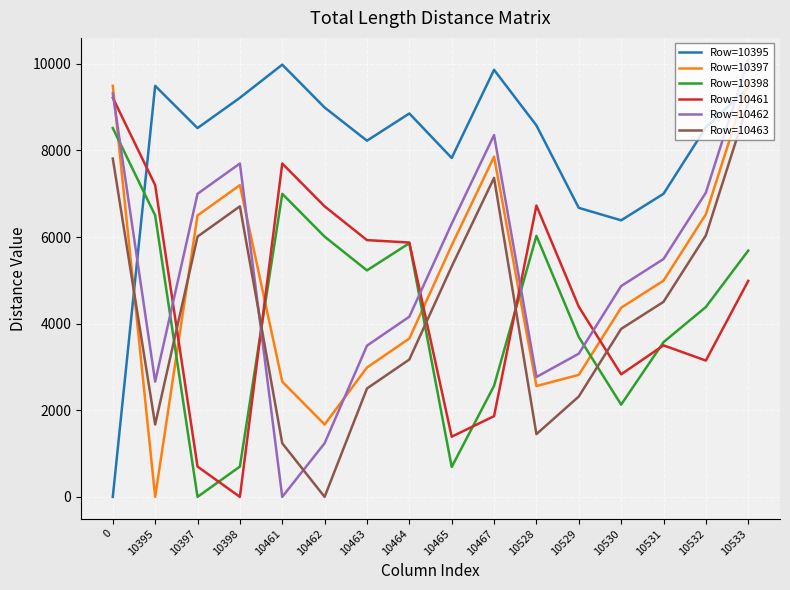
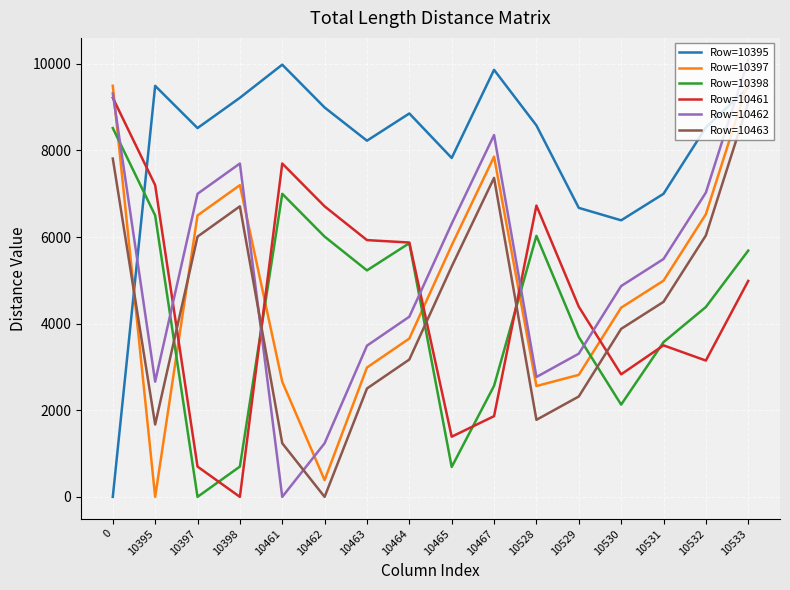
  {
    "Row=10395": {
      "0": 0,
      "10395": 9500,
      "10397": 8500,
      "10398": 9200,
      "10461": 10000,
      "10462": 9000,
      "10463": 8200,
      "10464": 8900,
      "10465": 7800,
      "10467": 9900,
      "10528": 8600,
      "10529": 6700,
      "10530": 6400,
      "10531": 7000
    },
    "Row=10397": {
      "0": 9500,
      "10395": 0,
      "10397": 6500,
      "10398": 7200,
      "10461": 2700,
-     "10462": 1700,
+     "10462": 400,
      "10463": 3000,
      "10464": 3700,
      "10465": 5800,
      "10467": 7900,
      "10528": 2600,
      "10529": 2800,
      "10530": 4400,
      "10531": 5000,
      "10532": 6500
    },
    "Row=10398": {
      "0": 8500,
      "10395": 6500,
      "10397": 0,
      "10398": 700,
      "10461": 7000,
      "10462": 6000,
      "10463": 5200,
      "10465": 700,
      "10467": 2600,
      "10528": 6000,
      "10529": 3700,
      "10530": 2100,
      "10531": 3600,
      "10532": 4400,
      "10533": 5700
    },
    "Row=10461": {
      "0": 9200,
      "10395": 7200,
      "10397": 700,
      "10398": 0,
      "10461": 7700,
      "10462": 6700,
      "10463": 5900,
      "10465": 1400,
      "10467": 1900,
      "10528": 6700,
      "10529": 4400,
      "10530": 2800,
      "10531": 3500,
      "10532": 3100,
      "10533": 5000
    },
    "Row=10462": {
      "0": 9300,
      "10395": 2700,
      "10397": 7000,
      "10398": 7700,
      "10461": 0,
      "10462": 1200,
      "10463": 3500,
      "10464": 4200,
      "10465": 6300,
      "10467": 8400,
      "10528": 2800,
      "10529": 3300,
      "10530": 4900,
      "10531": 5500,
      "10532": 7000
    },
    "Row=10463": {
      "0": 7800,
      "10395": 1700,
      "10397": 6000,
      "10398": 6700,
      "10461": 1200,
      "10462": 0,
      "10463": 2500,
      "10464": 3200,
      "10465": 5300,
      "10467": 7400,
-     "10528": 1400,
+     "10528": 1800,
      "10529": 2300,
      "10530": 3900,
      "10531": 4500,
      "10532": 6000
    }
  }
